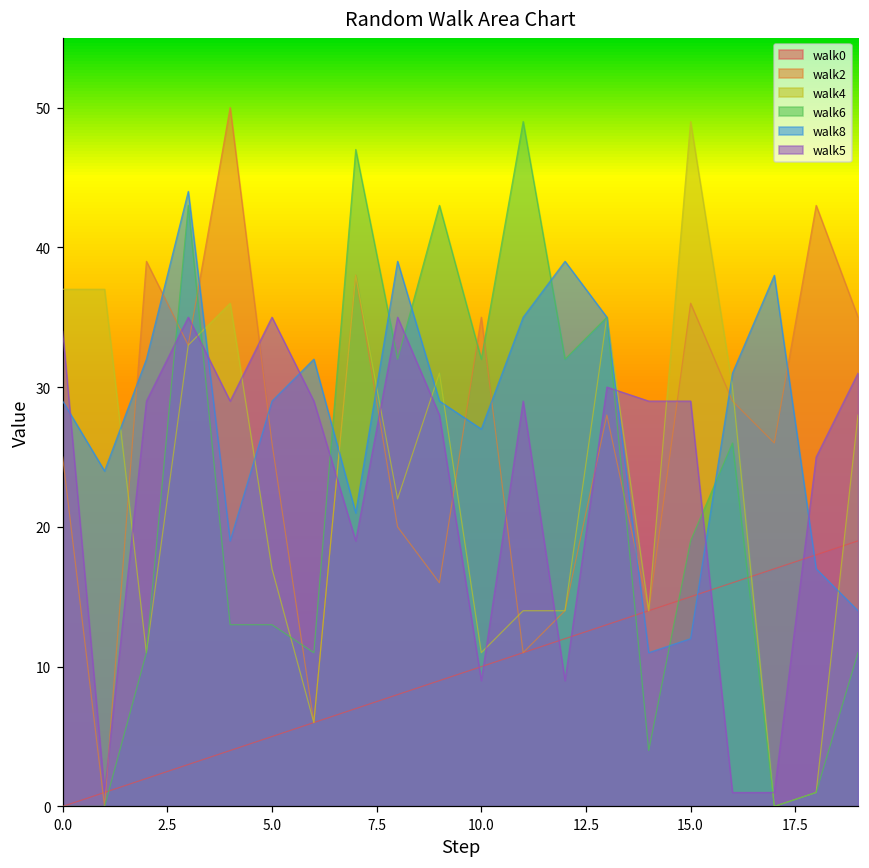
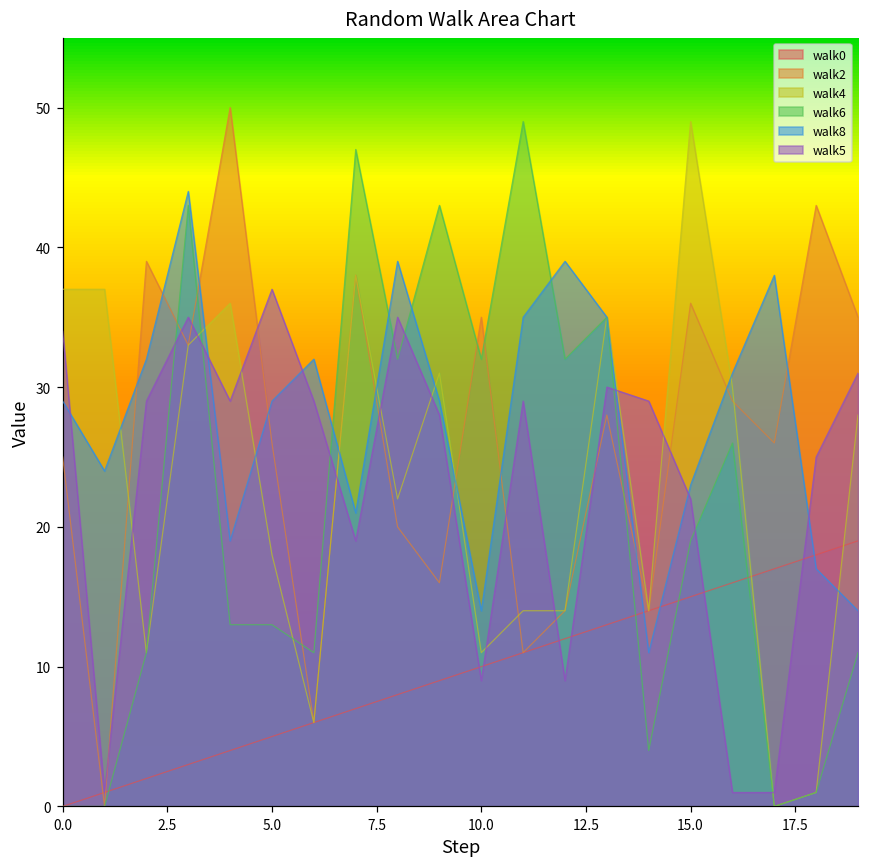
  {
    "walk4": {
      "0.0": 37,
-     "5.0": 17,
+     "5.0": 18,
      "10.0": 11,
      "15.0": 49
    },
    "walk6": {
      "5.0": 13,
      "10.0": 32,
      "15.0": 19
    },
    "walk8": {
      "0.0": 29,
      "5.0": 29,
-     "10.0": 27,
-     "15.0": 12
+     "10.0": 14,
+     "15.0": 23
    },
    "walk5": {
      "0.0": 34,
-     "5.0": 35,
+     "5.0": 37,
      "10.0": 9,
-     "15.0": 29
+     "15.0": 22
    }
  }
